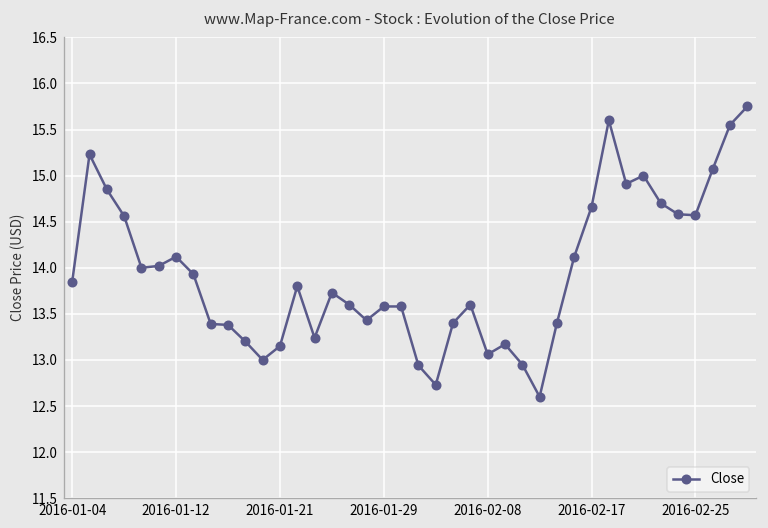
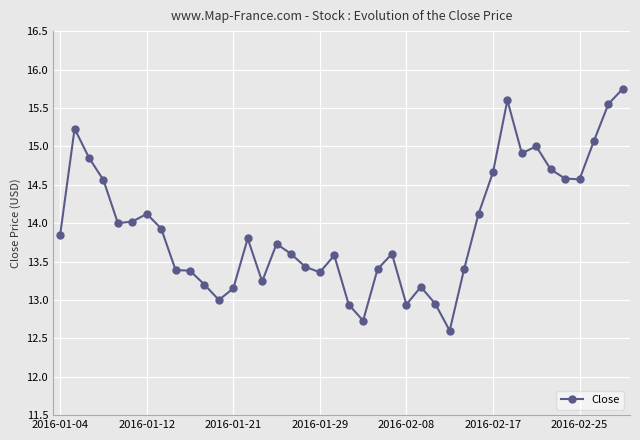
  {
    "2016-01-04": 13.9,
    "2016-01-12": 14.1,
    "2016-01-21": 13.2,
-   "2016-01-29": 13.6,
-   "2016-02-08": 13.1,
+   "2016-01-29": 13.4,
+   "2016-02-08": 12.9,
    "2016-02-17": 14.7,
    "2016-02-25": 14.6
  }
